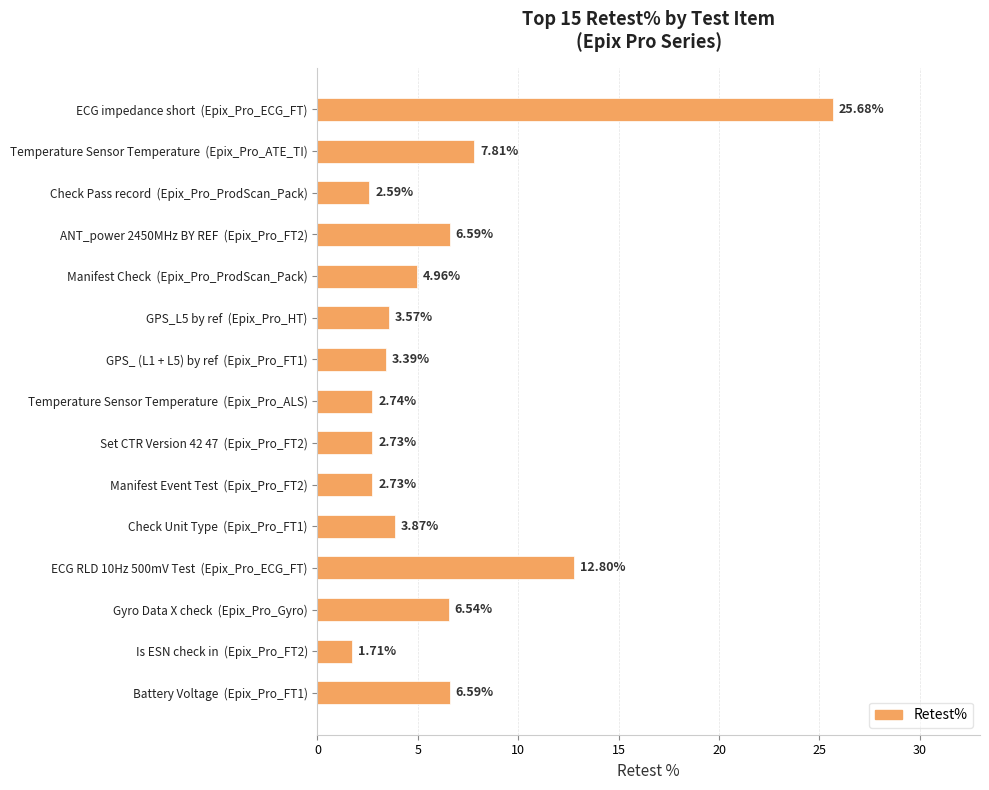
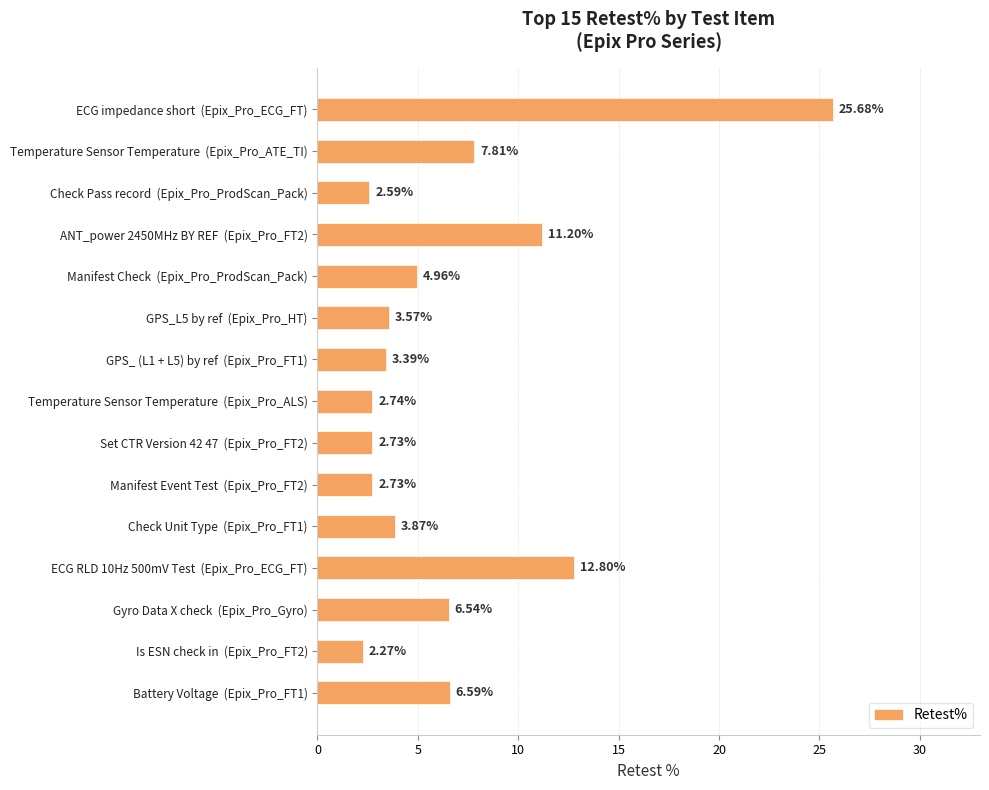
  {
    "ECG impedance short (Epix_Pro_ECG_FT)": "25.68%",
    "Temperature Sensor Temperature (Epix_Pro_ATE_TI)": "7.81%",
    "Check Pass record (Epix_Pro_ProdScan_Pack)": "2.59%",
-   "ANT_power 2450MHz BY REF (Epix_Pro_FT2)": "6.59%",
+   "ANT_power 2450MHz BY REF (Epix_Pro_FT2)": "11.20%",
    "Manifest Check (Epix_Pro_ProdScan_Pack)": "4.96%",
    "GPS_L5 by ref (Epix_Pro_HT)": "3.57%",
    "GPS_ (L1 + L5) by ref (Epix_Pro_FT1)": "3.39%",
    "Temperature Sensor Temperature (Epix_Pro_ALS)": "2.74%",
    "Set CTR Version 42 47 (Epix_Pro_FT2)": "2.73%",
    "Manifest Event Test (Epix_Pro_FT2)": "2.73%",
    "Check Unit Type (Epix_Pro_FT1)": "3.87%",
    "ECG RLD 10Hz 500mV Test (Epix_Pro_ECG_FT)": "12.80%",
    "Gyro Data X check (Epix_Pro_Gyro)": "6.54%",
-   "Is ESN check in (Epix_Pro_FT2)": "1.71%",
+   "Is ESN check in (Epix_Pro_FT2)": "2.27%",
    "Battery Voltage (Epix_Pro_FT1)": "6.59%"
  }
